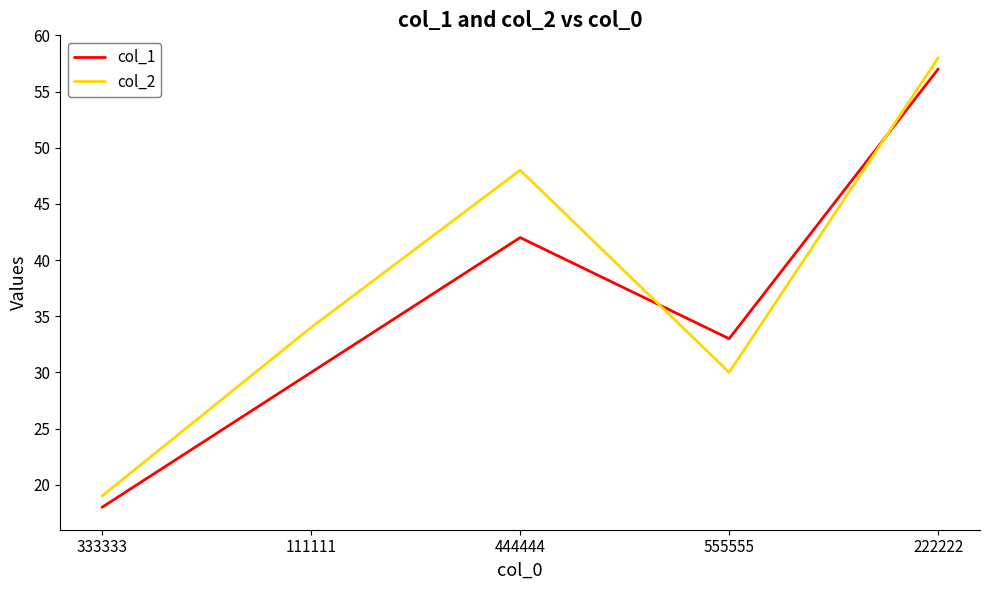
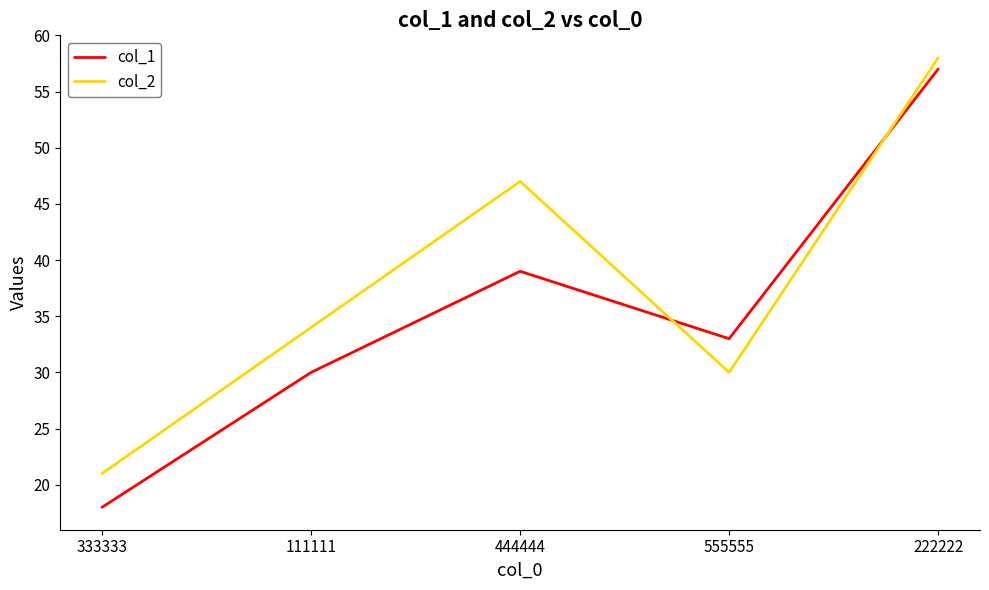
  {
    "col_1": {
      "333333": 18,
      "111111": 30,
-     "444444": 42,
+     "444444": 39,
      "555555": 33,
      "222222": 57
    },
    "col_2": {
-     "333333": 19,
+     "333333": 21,
      "111111": 34,
-     "444444": 48,
+     "444444": 47,
      "555555": 30,
      "222222": 58
    }
  }
